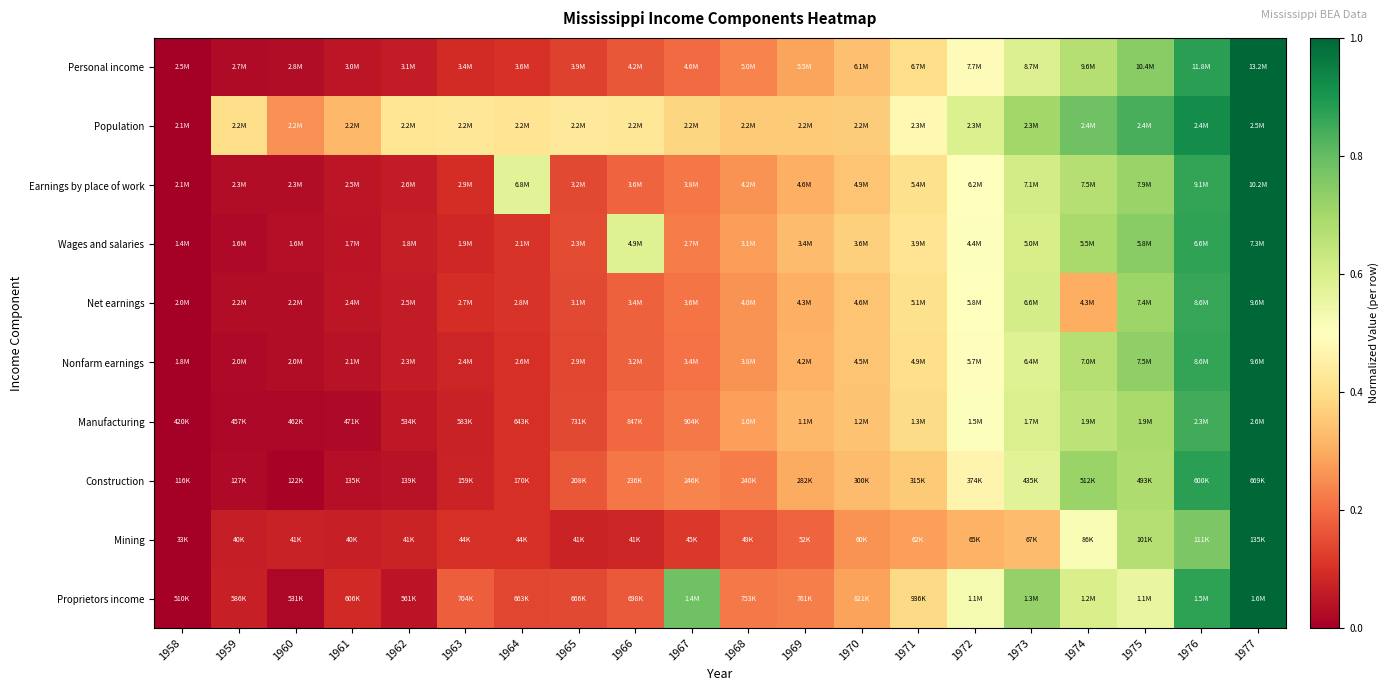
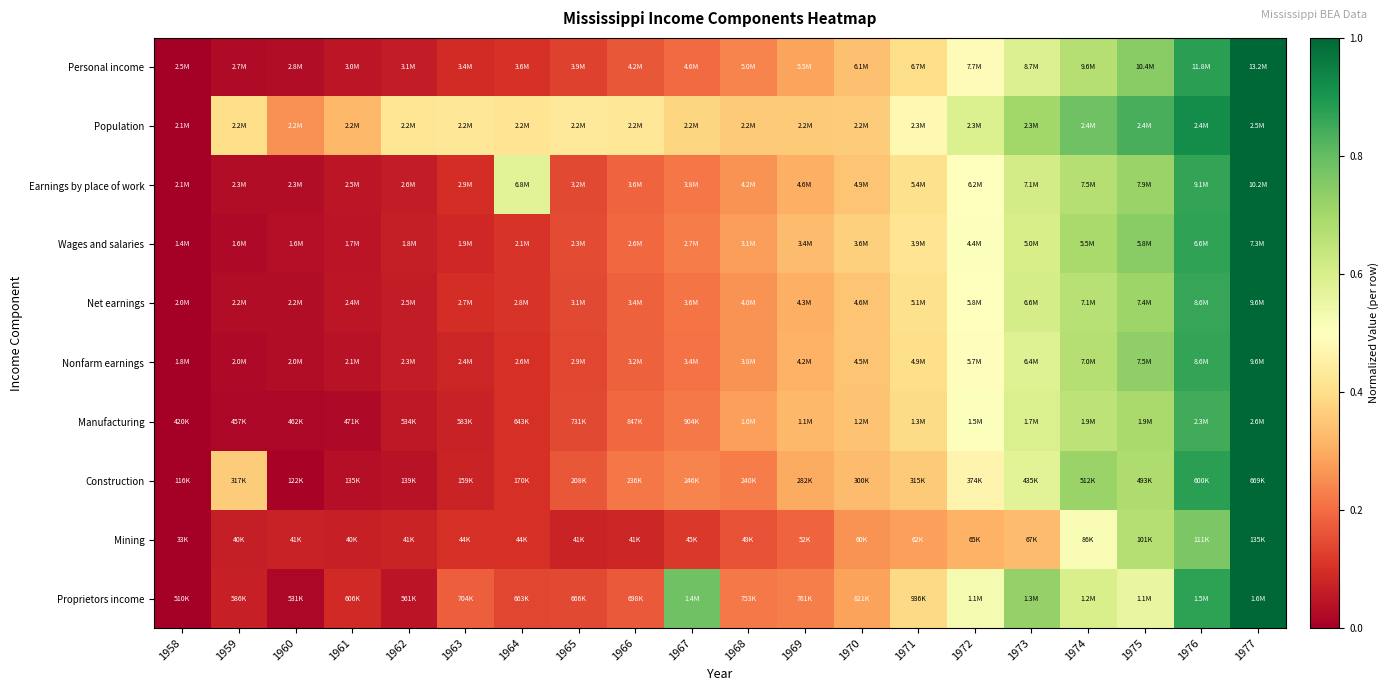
  {
    "Personal income": {
      "1958": "2.5M",
      "1959": "2.7M",
      "1960": "2.8M",
      "1961": "3.0M",
      "1962": "3.1M",
      "1963": "3.4M",
      "1964": "3.6M",
      "1965": "3.9M",
      "1966": "4.2M",
      "1967": "4.6M",
      "1968": "5.0M",
      "1969": "5.5M",
      "1970": "6.1M",
      "1971": "6.7M",
      "1972": "7.7M",
      "1973": "8.7M",
      "1974": "9.6M",
      "1975": "10.4M",
      "1976": "11.8M",
      "1977": "13.2M"
    },
    "Population": {
      "1958": "2.1M",
      "1959": "2.2M",
      "1960": "2.2M",
      "1961": "2.2M",
      "1962": "2.2M",
      "1963": "2.2M",
      "1964": "2.2M",
      "1965": "2.2M",
      "1966": "2.2M",
      "1967": "2.2M",
      "1968": "2.2M",
      "1969": "2.2M",
      "1970": "2.2M",
      "1971": "2.3M",
      "1972": "2.3M",
      "1973": "2.3M",
      "1974": "2.4M",
      "1975": "2.4M",
      "1976": "2.4M",
      "1977": "2.5M"
    },
    "Earnings by place of work": {
      "1958": "2.1M",
      "1959": "2.3M",
      "1960": "2.3M",
      "1961": "2.5M",
      "1962": "2.6M",
      "1963": "2.9M",
      "1964": "6.8M",
      "1965": "3.2M",
      "1966": "3.6M",
      "1967": "3.8M",
      "1968": "4.2M",
      "1969": "4.6M",
      "1970": "4.9M",
      "1971": "5.4M",
      "1972": "6.2M",
      "1973": "7.1M",
      "1974": "7.5M",
      "1975": "7.9M",
      "1976": "9.1M",
      "1977": "10.2M"
    },
    "Wages and salaries": {
      "1958": "1.4M",
      "1959": "1.6M",
      "1960": "1.6M",
      "1961": "1.7M",
      "1962": "1.8M",
      "1963": "1.9M",
      "1964": "2.1M",
      "1965": "2.3M",
-     "1966": "4.9M",
+     "1966": "2.6M",
      "1967": "2.7M",
      "1968": "3.1M",
      "1969": "3.4M",
      "1970": "3.6M",
      "1971": "3.9M",
      "1972": "4.4M",
      "1973": "5.0M",
      "1974": "5.5M",
      "1975": "5.8M",
      "1976": "6.6M",
      "1977": "7.3M"
    },
    "Net earnings": {
      "1958": "2.0M",
      "1959": "2.2M",
      "1960": "2.2M",
      "1961": "2.4M",
      "1962": "2.5M",
      "1963": "2.7M",
      "1964": "2.8M",
      "1965": "3.1M",
      "1966": "3.4M",
      "1967": "3.6M",
      "1968": "4.0M",
      "1969": "4.3M",
      "1970": "4.6M",
      "1971": "5.1M",
      "1972": "5.8M",
      "1973": "6.6M",
-     "1974": "4.3M",
+     "1974": "7.1M",
      "1975": "7.4M",
      "1976": "8.6M",
      "1977": "9.6M"
    },
    "Nonfarm earnings": {
      "1958": "1.8M",
      "1959": "2.0M",
      "1960": "2.0M",
      "1961": "2.1M",
      "1962": "2.3M",
      "1963": "2.4M",
      "1964": "2.6M",
      "1965": "2.9M",
      "1966": "3.2M",
      "1967": "3.4M",
      "1968": "3.8M",
      "1969": "4.2M",
      "1970": "4.5M",
      "1971": "4.9M",
      "1972": "5.7M",
      "1973": "6.4M",
      "1974": "7.0M",
      "1975": "7.5M",
      "1976": "8.6M",
      "1977": "9.6M"
    },
    "Manufacturing": {
      "1958": "420K",
      "1959": "457K",
      "1960": "462K",
      "1961": "471K",
      "1962": "534K",
      "1963": "583K",
      "1964": "643K",
      "1965": "731K",
      "1966": "847K",
      "1967": "904K",
      "1968": "1.0M",
      "1969": "1.1M",
      "1970": "1.2M",
      "1971": "1.3M",
      "1972": "1.5M",
      "1973": "1.7M",
      "1974": "1.9M",
      "1975": "1.9M",
      "1976": "2.3M",
      "1977": "2.6M"
    },
    "Construction": {
      "1958": "116K",
-     "1959": "127K",
+     "1959": "317K",
      "1960": "122K",
      "1961": "135K",
      "1962": "139K",
      "1963": "159K",
      "1964": "170K",
      "1965": "208K",
      "1966": "236K",
      "1967": "246K",
      "1968": "240K",
      "1969": "282K",
      "1970": "300K",
      "1971": "315K",
      "1972": "374K",
      "1973": "435K",
      "1974": "512K",
      "1975": "493K",
      "1976": "600K",
      "1977": "669K"
    },
    "Mining": {
      "1958": "33K",
      "1959": "40K",
      "1960": "41K",
      "1961": "40K",
      "1962": "41K",
      "1963": "44K",
      "1964": "44K",
      "1965": "41K",
      "1966": "41K",
      "1967": "45K",
      "1968": "49K",
      "1969": "52K",
      "1970": "60K",
      "1971": "62K",
      "1972": "65K",
      "1973": "67K",
      "1974": "86K",
      "1975": "101K",
      "1976": "111K",
      "1977": "135K"
    },
    "Proprietors income": {
      "1958": "510K",
      "1959": "586K",
      "1960": "531K",
      "1961": "606K",
      "1962": "561K",
      "1963": "704K",
      "1964": "663K",
      "1965": "666K",
      "1966": "698K",
      "1967": "1.4M",
      "1968": "753K",
      "1969": "761K",
      "1970": "821K",
      "1971": "936K",
      "1972": "1.1M",
      "1973": "1.3M",
      "1974": "1.2M",
      "1975": "1.1M",
      "1976": "1.5M",
      "1977": "1.6M"
    }
  }
